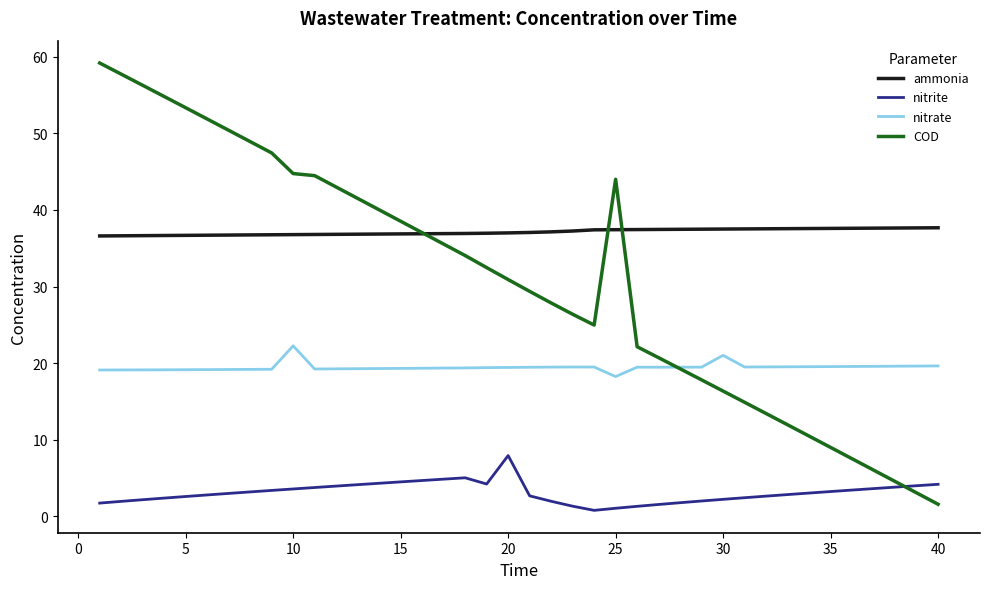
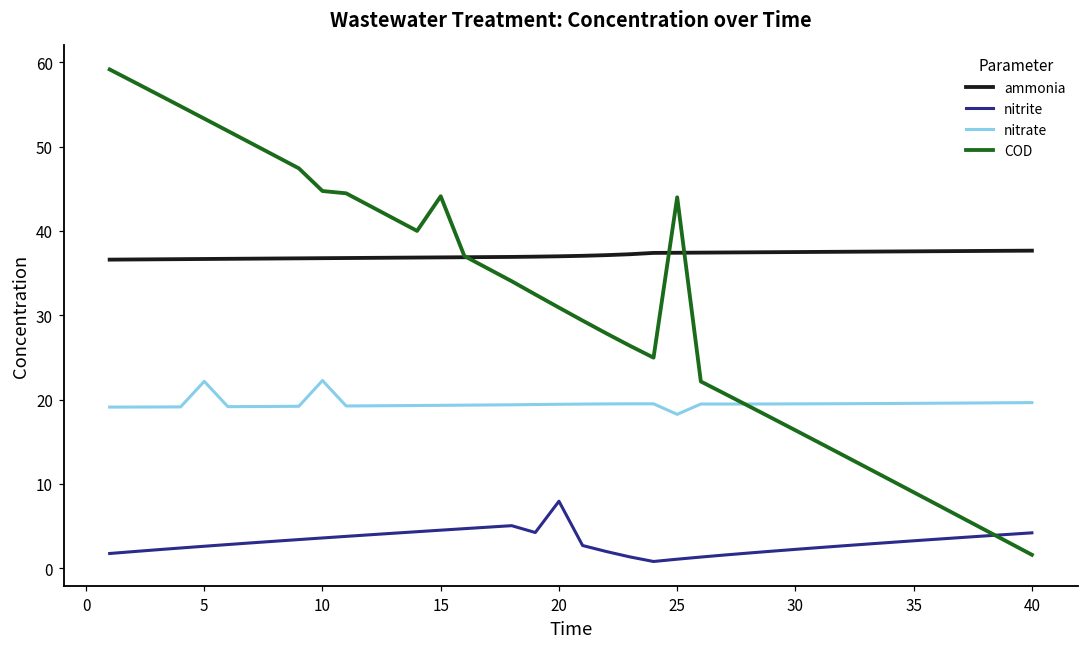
  {
    "ammonia": {
      "5": 37,
      "10": 37,
      "15": 37,
      "20": 37,
      "25": 37,
      "30": 37,
      "35": 38,
      "40": 38
    },
    "nitrite": {
      "5": 3,
      "10": 4,
      "15": 4,
      "20": 8,
      "25": 1,
      "30": 2,
      "35": 3,
      "40": 4
    },
    "nitrate": {
-     "5": 19,
+     "5": 22,
      "10": 22,
      "15": 19,
      "20": 19,
      "25": 18,
-     "30": 21,
+     "30": 19,
      "35": 20,
      "40": 20
    },
    "COD": {
      "5": 53,
      "10": 45,
-     "15": 39,
+     "15": 44,
      "20": 31,
      "25": 44,
      "30": 16,
      "35": 9,
      "40": 2
    }
  }
